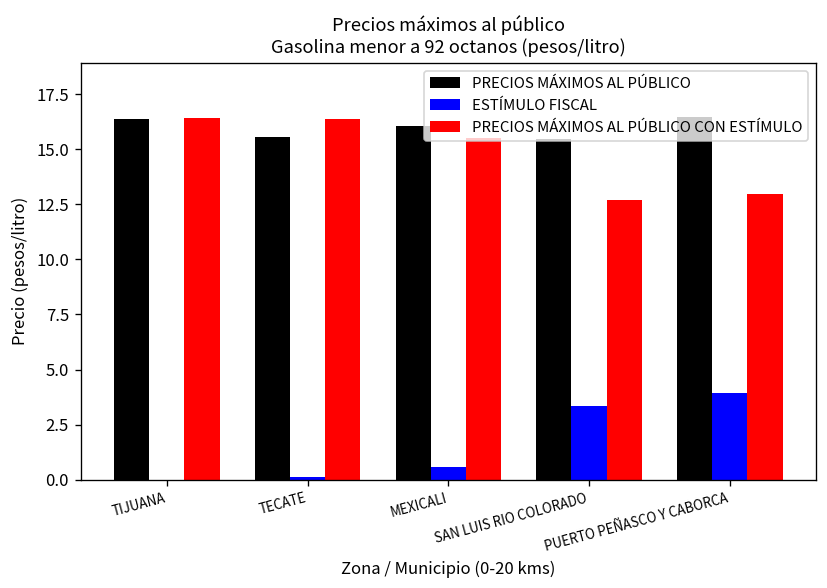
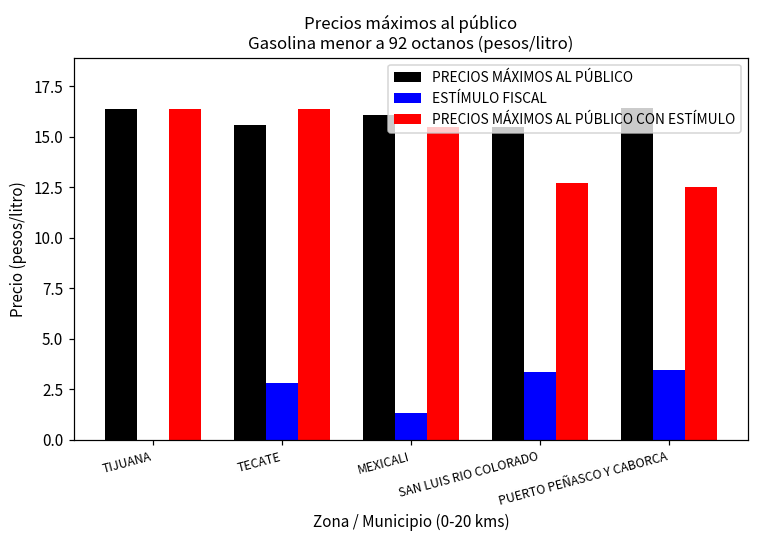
  {
    "PRECIOS MÁXIMOS AL PÚBLICO": {
      "TIJUANA": 16.4,
      "TECATE": 15.6,
      "MEXICALI": 16.1
    },
    "ESTÍMULO FISCAL": {
      "TIJUANA": 0.0,
-     "TECATE": 0.1,
-     "MEXICALI": 0.6,
+     "TECATE": 2.8,
+     "MEXICALI": 1.3,
      "SAN LUIS RIO COLORADO": 3.4,
-     "PUERTO PEÑASCO Y CABORCA": 3.9
+     "PUERTO PEÑASCO Y CABORCA": 3.5
    },
    "PRECIOS MÁXIMOS AL PÚBLICO CON ESTÍMULO": {
      "TIJUANA": 16.4,
      "TECATE": 16.4,
      "SAN LUIS RIO COLORADO": 12.7,
-     "PUERTO PEÑASCO Y CABORCA": 13.0
+     "PUERTO PEÑASCO Y CABORCA": 12.5
    }
  }
